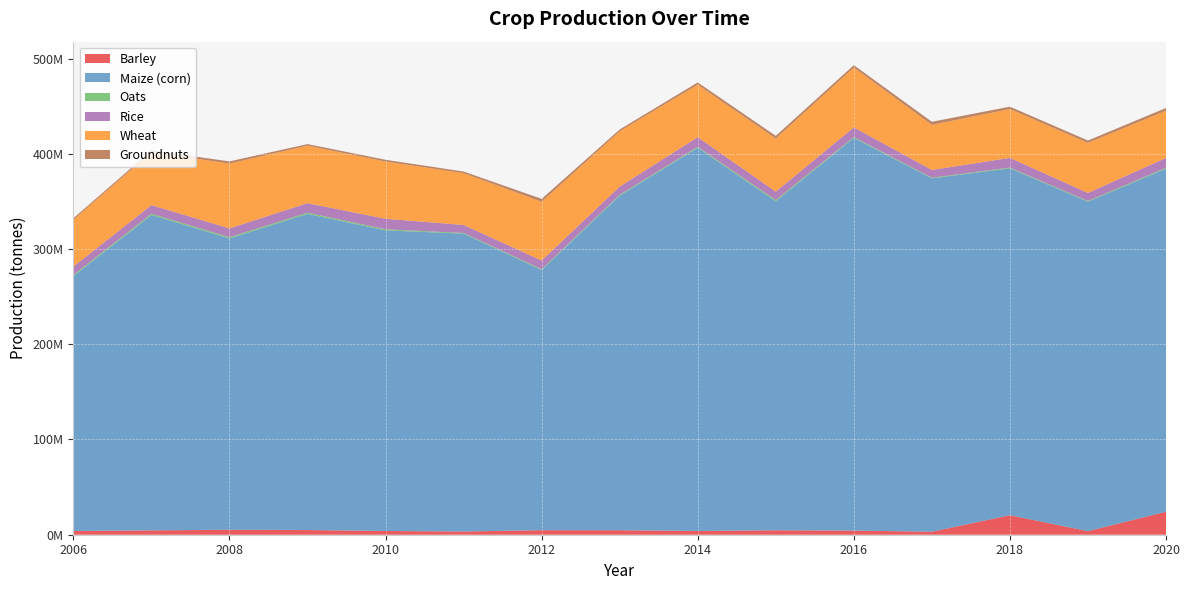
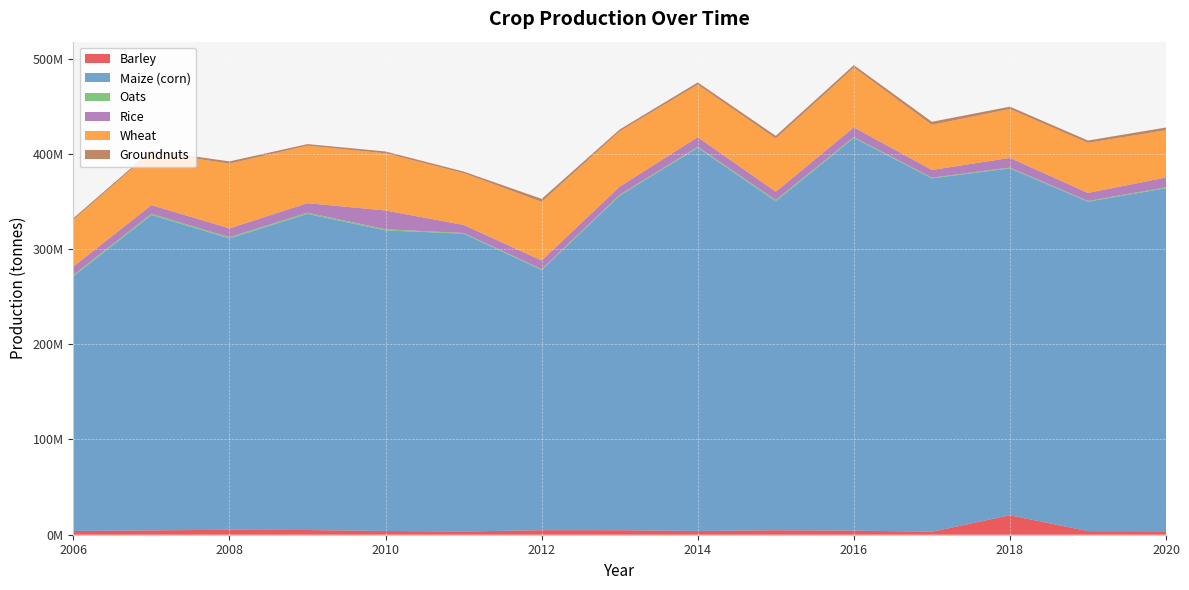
  {
    "Barley": {
      "2006": 0,
      "2008": 10000000,
      "2010": 0,
      "2012": 0,
      "2014": 0,
      "2016": 0,
      "2018": 20000000,
-     "2020": 20000000
+     "2020": 0
    },
    "Rice": {
      "2006": 10000000,
      "2008": 10000000,
-     "2010": 10000000,
+     "2010": 20000000,
      "2012": 10000000,
      "2014": 10000000,
      "2016": 10000000,
      "2018": 10000000,
      "2020": 10000000
    },
    "Wheat": {
      "2012": 60000000,
      "2020": 50000000
    },
    "Groundnuts": {
      "2012": 0,
      "2020": 0
    }
  }
